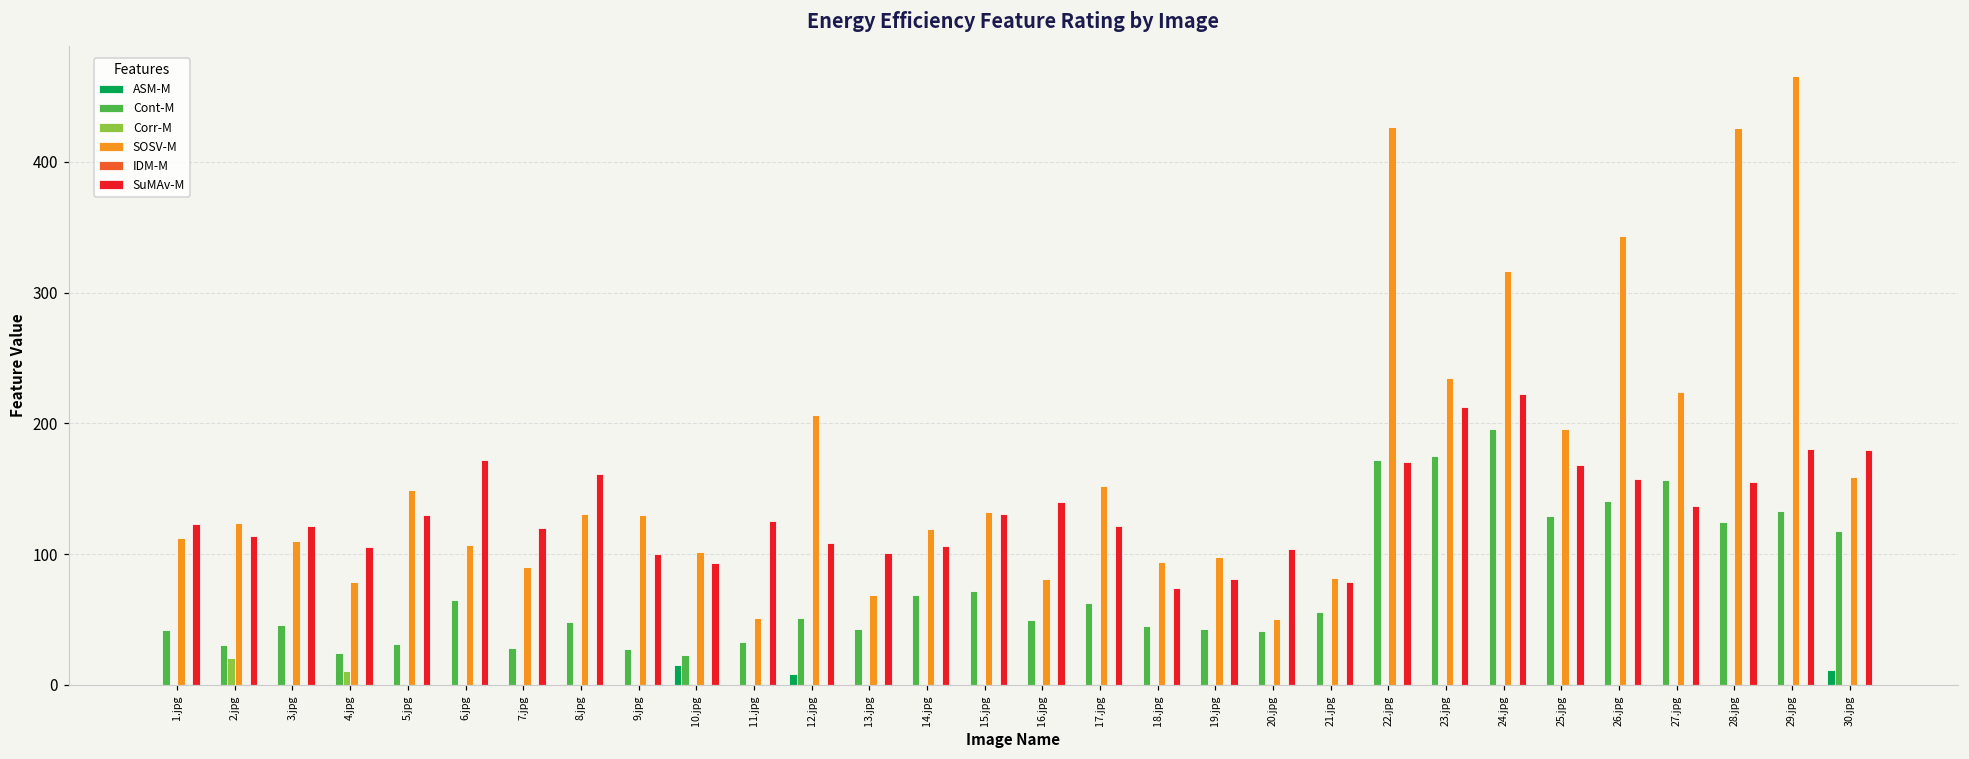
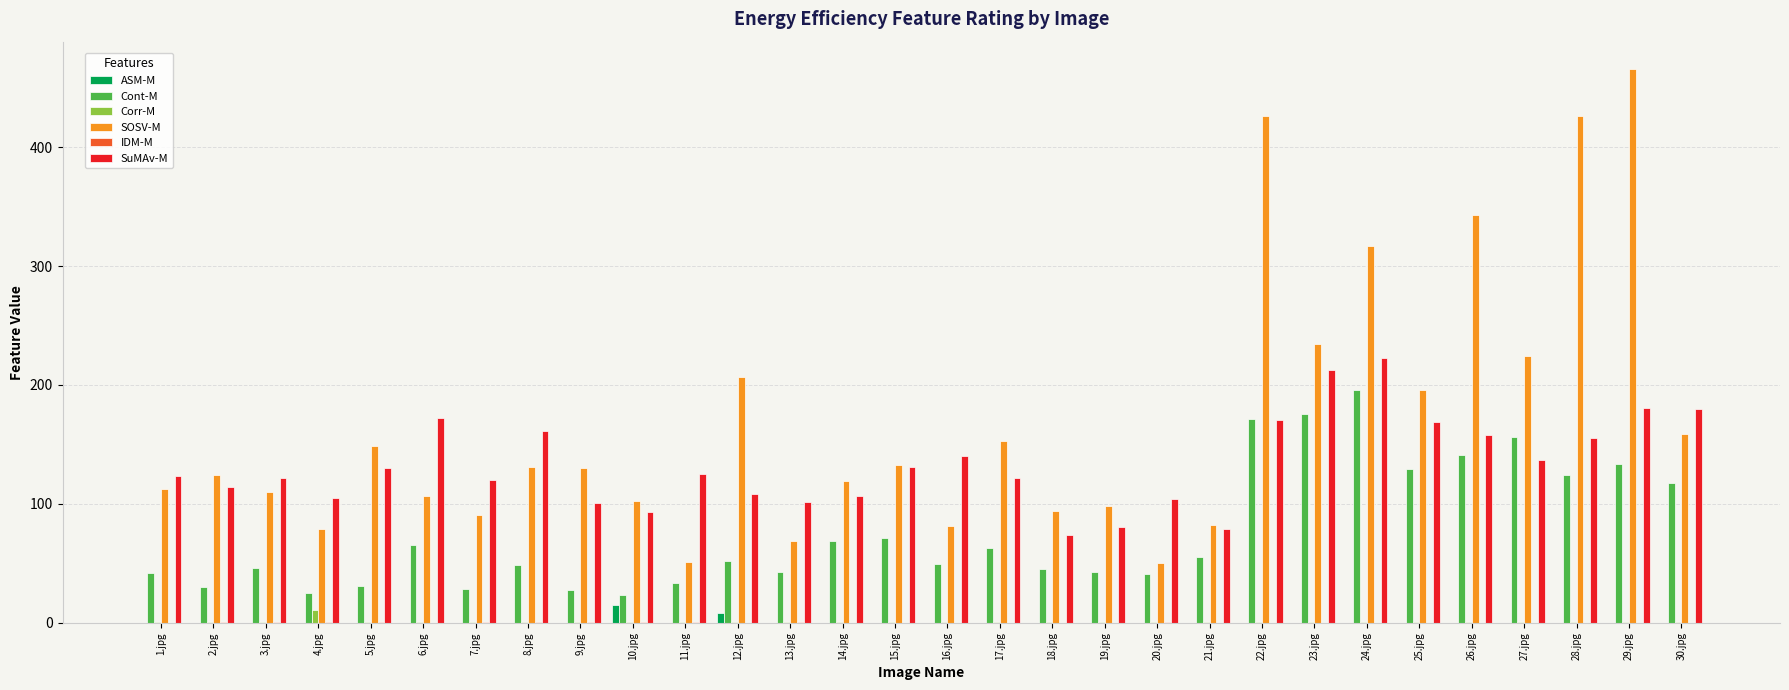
  {
    "ASM-M": {
      "10.jpg": 15,
      "12.jpg": 8,
-     "30.jpg": 11
+     "30.jpg": 0
    },
    "Cont-M": {
      "1.jpg": 42,
      "2.jpg": 30,
      "3.jpg": 46,
      "4.jpg": 25,
      "5.jpg": 31,
      "6.jpg": 65,
      "7.jpg": 28,
      "8.jpg": 48,
      "9.jpg": 27,
      "10.jpg": 23,
      "11.jpg": 33,
      "12.jpg": 52,
      "13.jpg": 42,
      "14.jpg": 68,
      "15.jpg": 72,
      "16.jpg": 50,
      "17.jpg": 63,
      "18.jpg": 45,
      "19.jpg": 43,
      "20.jpg": 41,
      "21.jpg": 56,
      "22.jpg": 172,
      "23.jpg": 175,
      "24.jpg": 196,
      "25.jpg": 129,
      "26.jpg": 141,
      "27.jpg": 157,
      "28.jpg": 125,
      "29.jpg": 133,
      "30.jpg": 118
    },
    "Corr-M": {
-     "2.jpg": 20,
+     "2.jpg": 1,
      "4.jpg": 11
    },
    "SuMAv-M": {
      "1.jpg": 123,
      "2.jpg": 114,
      "3.jpg": 121,
      "4.jpg": 105,
      "5.jpg": 130,
      "6.jpg": 172,
      "7.jpg": 120,
      "8.jpg": 161,
      "9.jpg": 100,
      "10.jpg": 93,
      "11.jpg": 125,
      "12.jpg": 108,
      "13.jpg": 101,
      "14.jpg": 106,
      "15.jpg": 131,
      "16.jpg": 140,
      "17.jpg": 122,
      "18.jpg": 74,
      "19.jpg": 81,
      "20.jpg": 104,
      "21.jpg": 79,
      "22.jpg": 171,
      "23.jpg": 213,
      "24.jpg": 222,
      "25.jpg": 169,
      "26.jpg": 158,
      "27.jpg": 137,
      "28.jpg": 155,
      "29.jpg": 181,
      "30.jpg": 180
    }
  }
